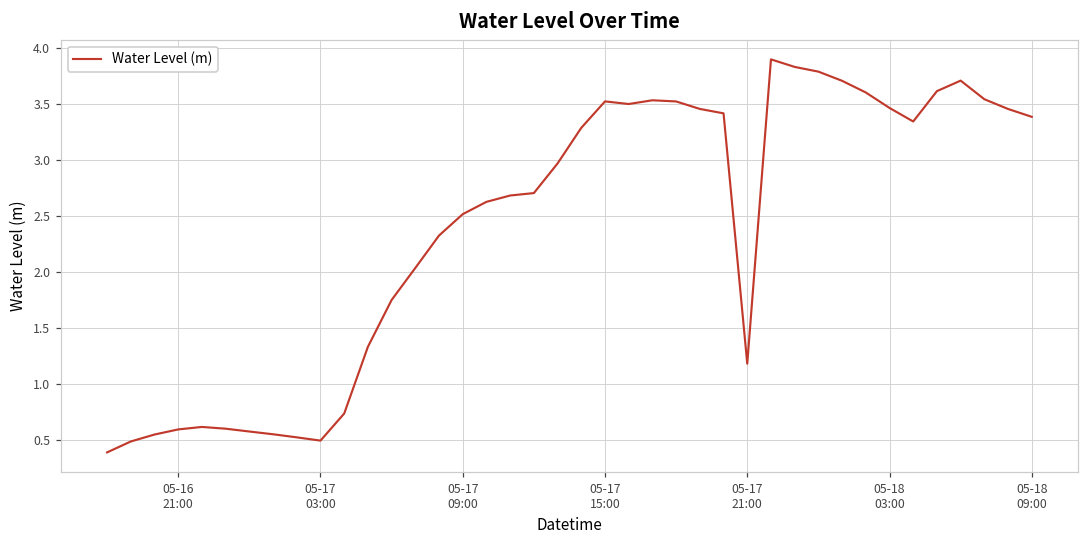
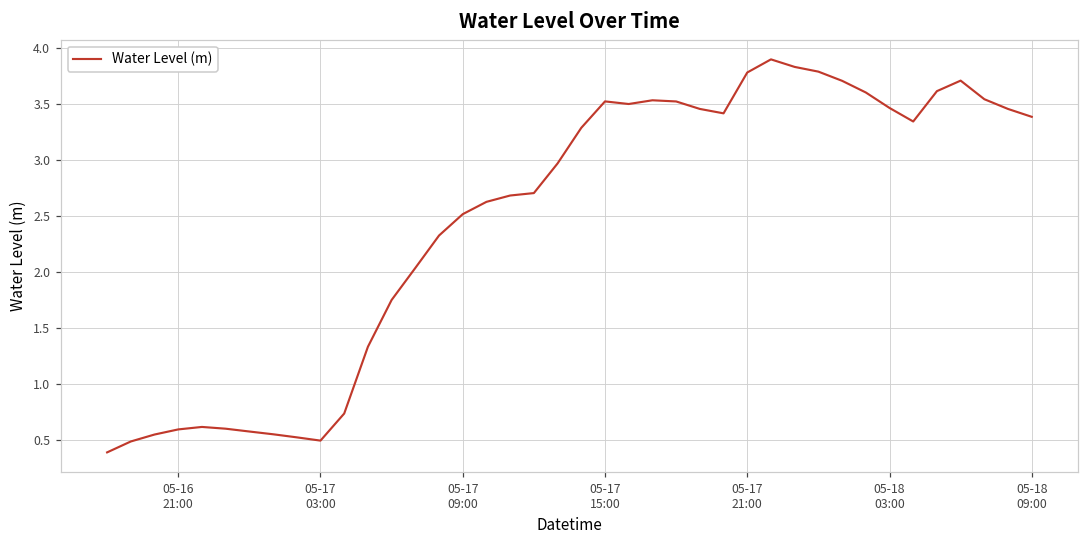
  {
    "05-16 21:00": 0.59,
    "05-17 03:00": 0.49,
    "05-17 09:00": 2.52,
    "05-17 15:00": 3.52,
-   "05-17 21:00": 1.18,
+   "05-17 21:00": 3.78,
    "05-18 03:00": 3.46,
    "05-18 09:00": 3.38
  }
